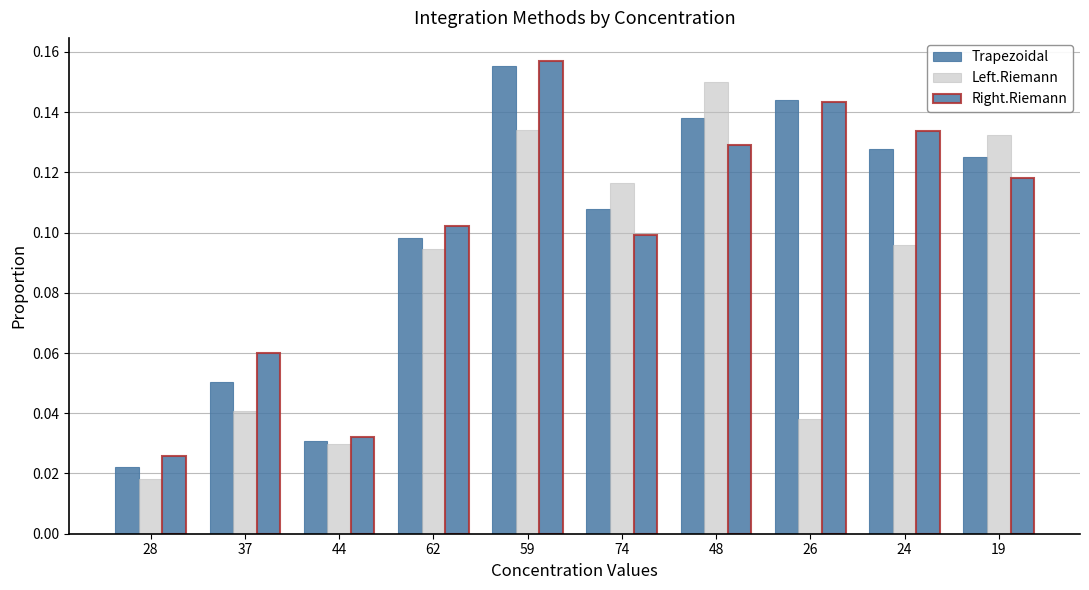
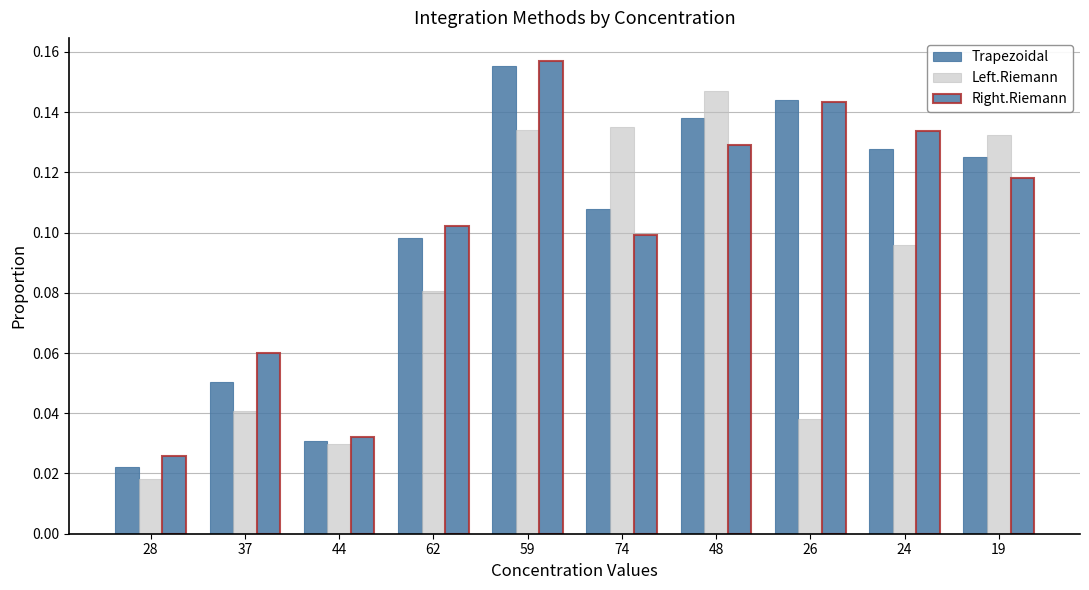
  {
    "Left.Riemann": {
      "28": 0.018,
      "37": 0.041,
      "44": 0.030,
-     "62": 0.094,
+     "62": 0.081,
      "59": 0.134,
-     "74": 0.117,
-     "48": 0.150,
+     "74": 0.135,
+     "48": 0.147,
      "26": 0.038,
      "24": 0.096,
      "19": 0.132
    }
  }
